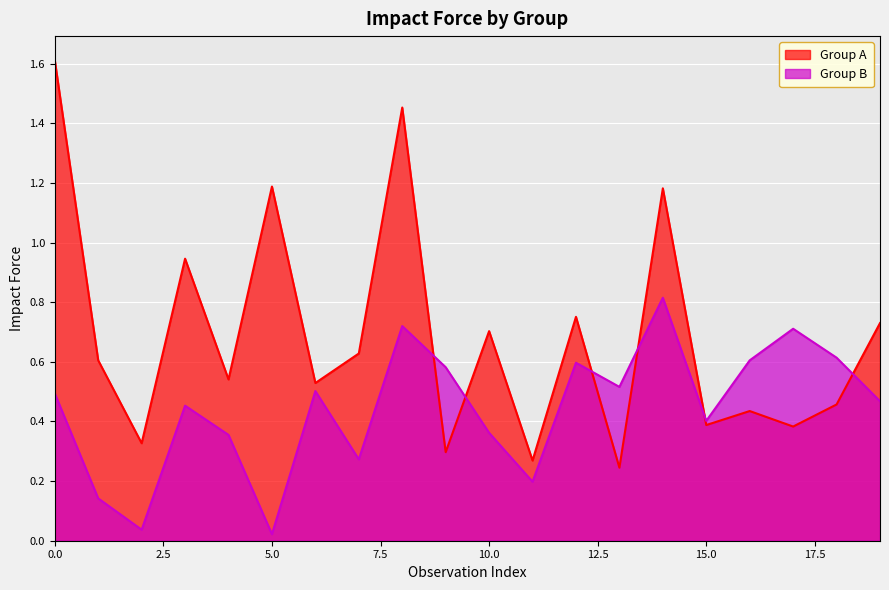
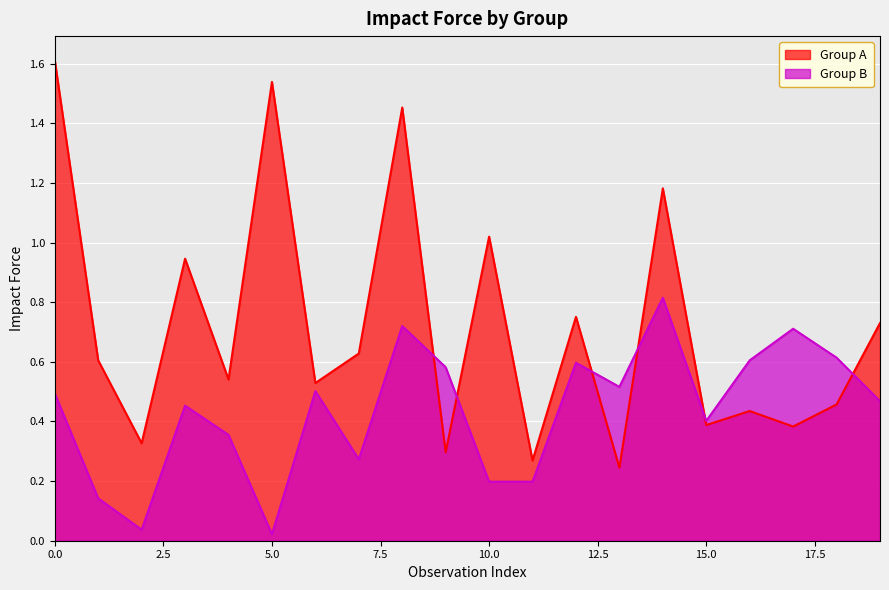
  {
    "Group A": {
      "0.0": 1.61,
-     "5.0": 1.19,
-     "10.0": 0.70,
+     "5.0": 1.54,
+     "10.0": 1.02,
      "15.0": 0.39
    },
    "Group B": {
      "0.0": 0.49,
      "5.0": 0.02,
-     "10.0": 0.36,
+     "10.0": 0.20,
      "15.0": 0.40
    }
  }
